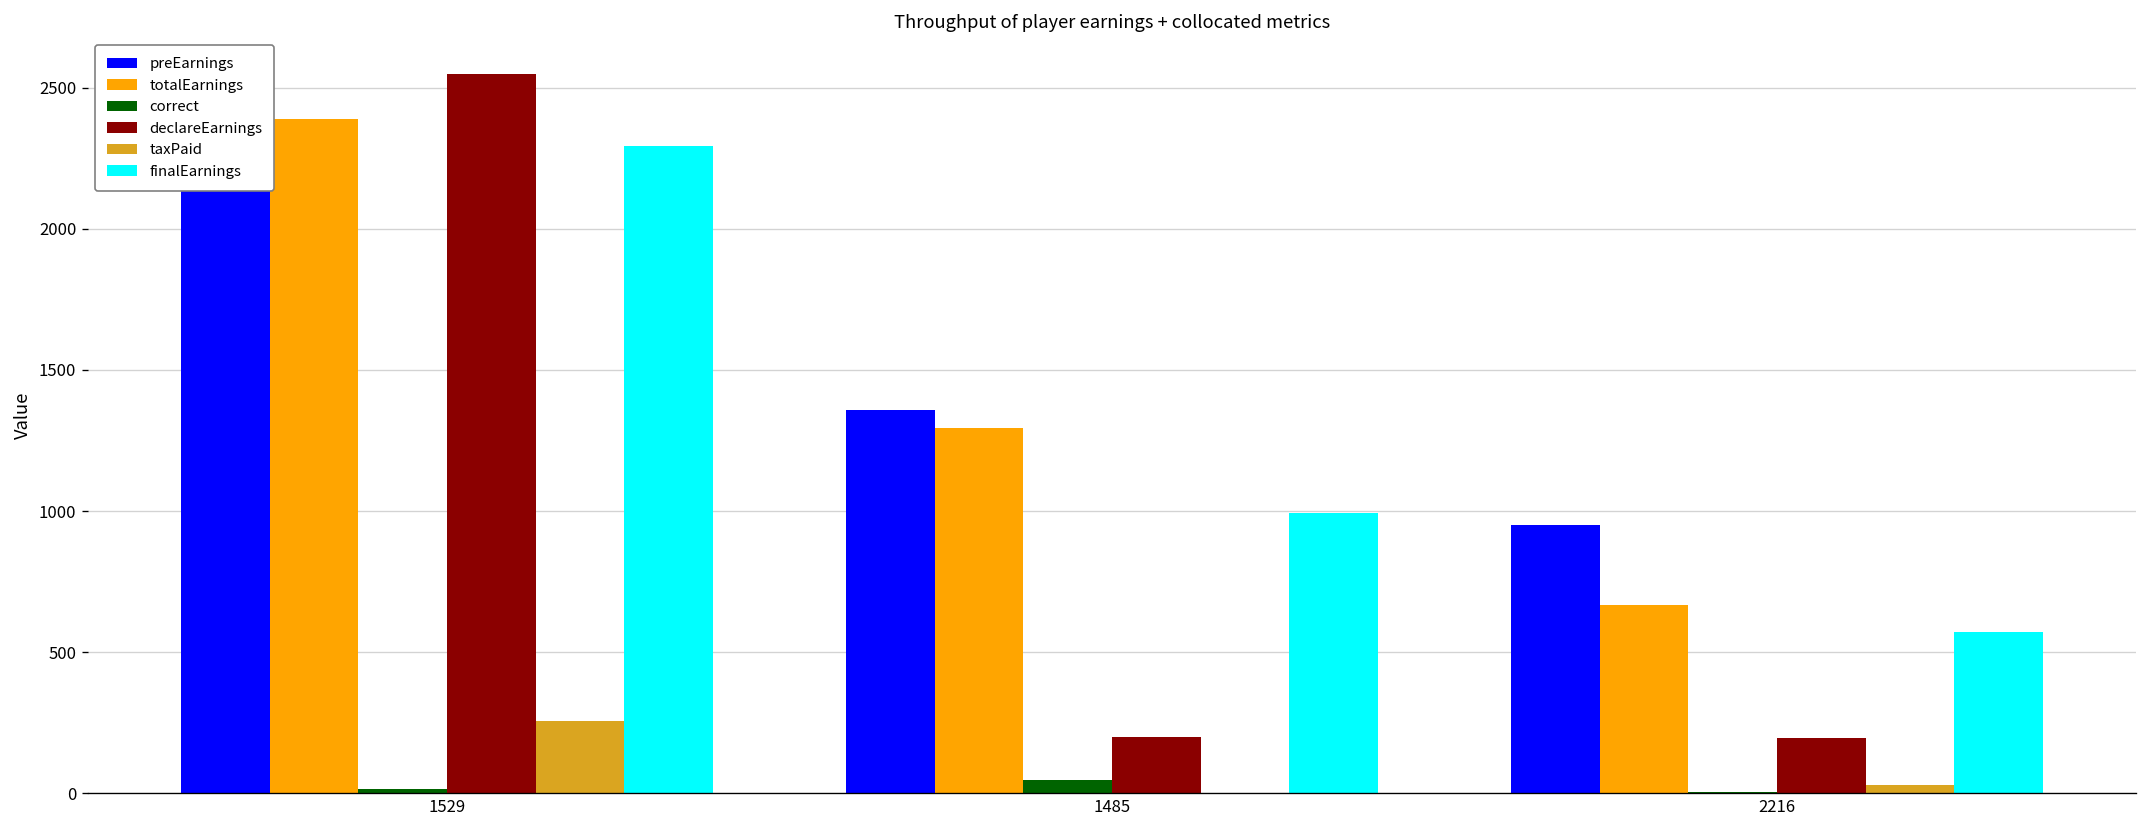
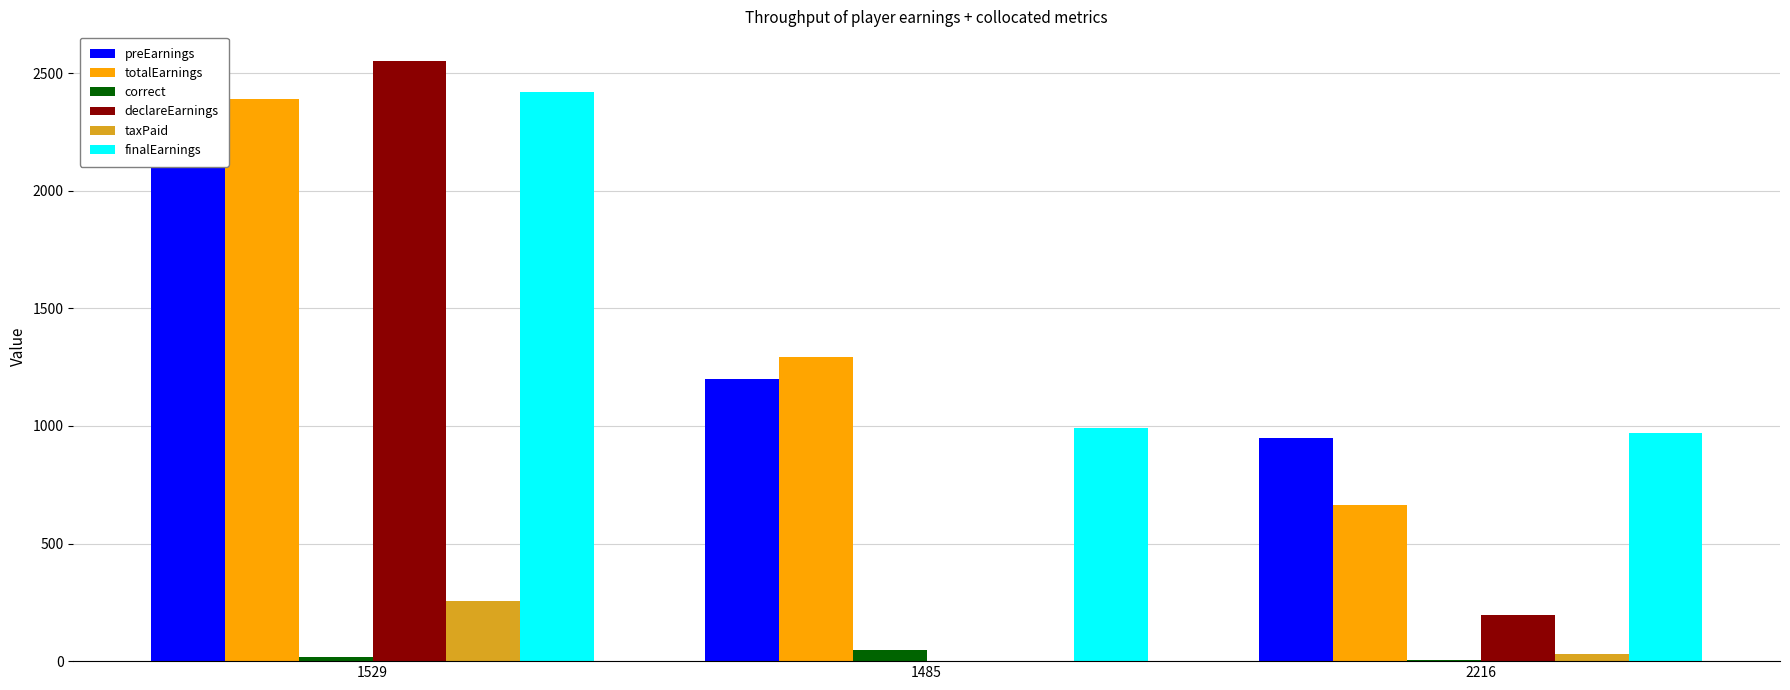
  {
    "preEarnings": {
-     "1485": 1360,
+     "1485": 1200,
      "2216": 950
    },
    "correct": {
      "1529": 20,
      "1485": 50
    },
    "declareEarnings": {
      "1529": 2550,
-     "1485": 200,
+     "1485": 0,
      "2216": 200
    },
    "finalEarnings": {
-     "1529": 2300,
+     "1529": 2420,
      "1485": 990,
-     "2216": 570
+     "2216": 970
    }
  }
